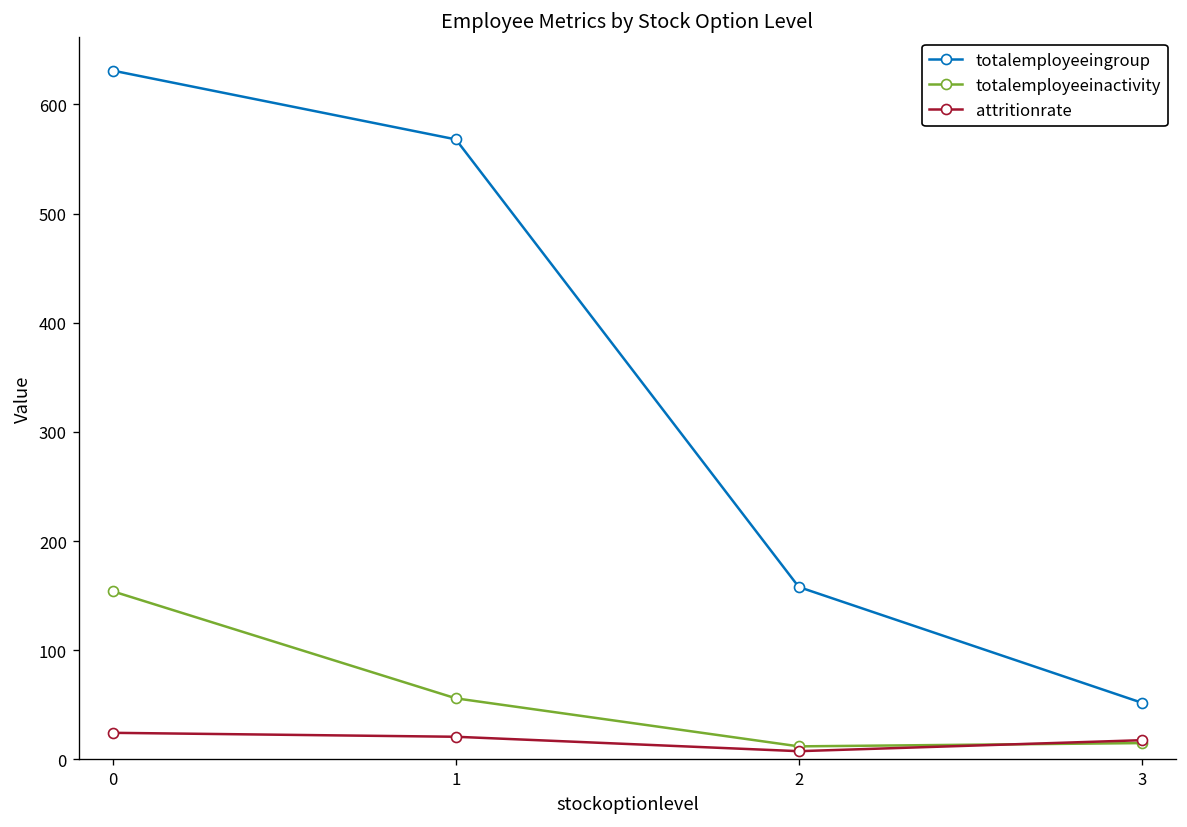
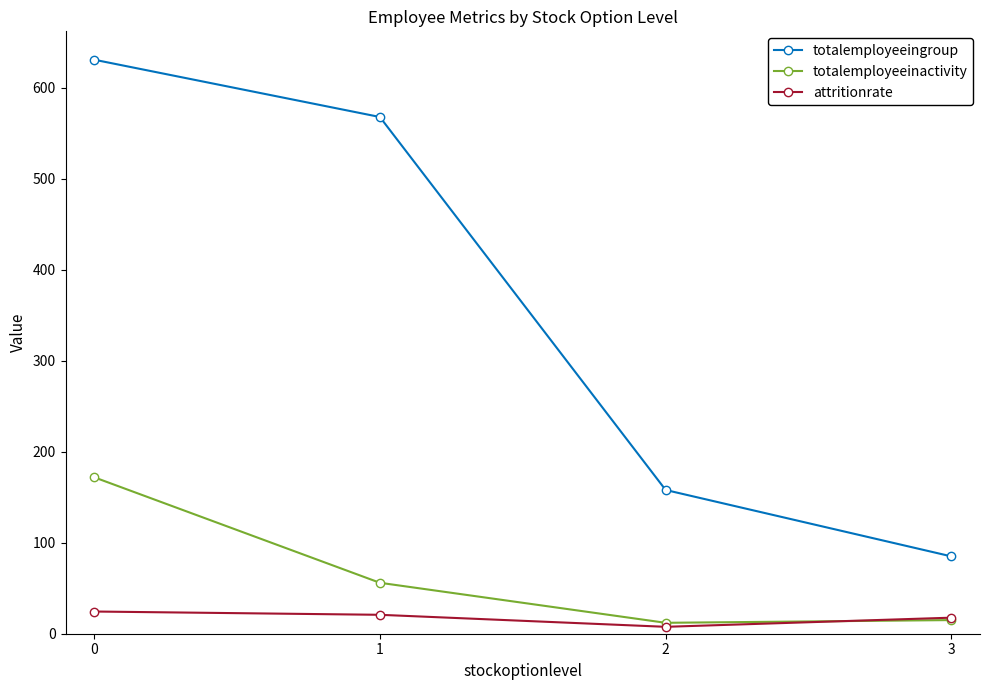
  {
    "totalemployeeingroup": {
      "0": 630,
      "1": 570,
      "2": 160,
-     "3": 50
+     "3": 90
    },
    "totalemployeeinactivity": {
-     "0": 150,
+     "0": 170,
      "1": 60,
      "2": 10
    },
    "attritionrate": {
      "0": 20,
      "1": 20,
      "2": 10
    }
  }
